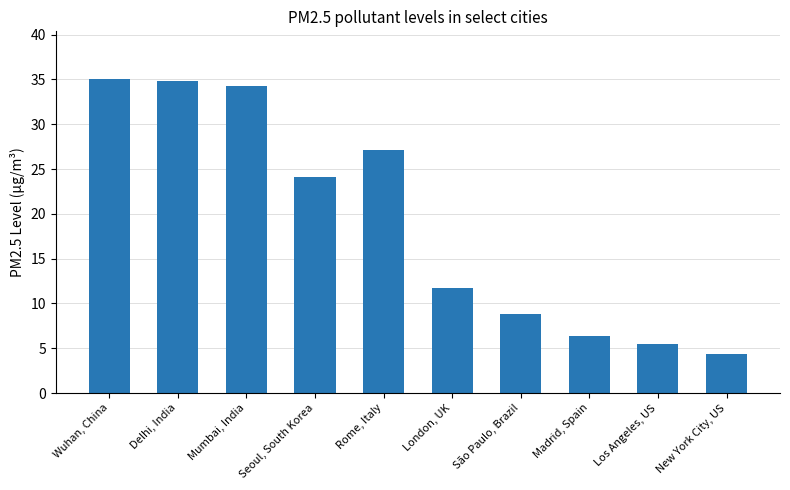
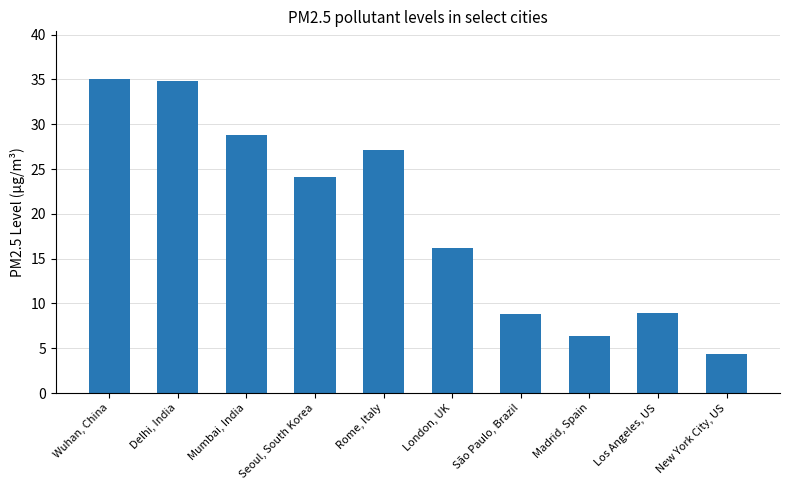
  {
    "Wuhan, China": 35,
    "Delhi, India": 35,
-   "Mumbai, India": 34,
+   "Mumbai, India": 29,
    "Seoul, South Korea": 24,
    "Rome, Italy": 27,
-   "London, UK": 12,
+   "London, UK": 16,
    "São Paulo, Brazil": 9,
    "Madrid, Spain": 6,
-   "Los Angeles, US": 6,
+   "Los Angeles, US": 9,
    "New York City, US": 4
  }
